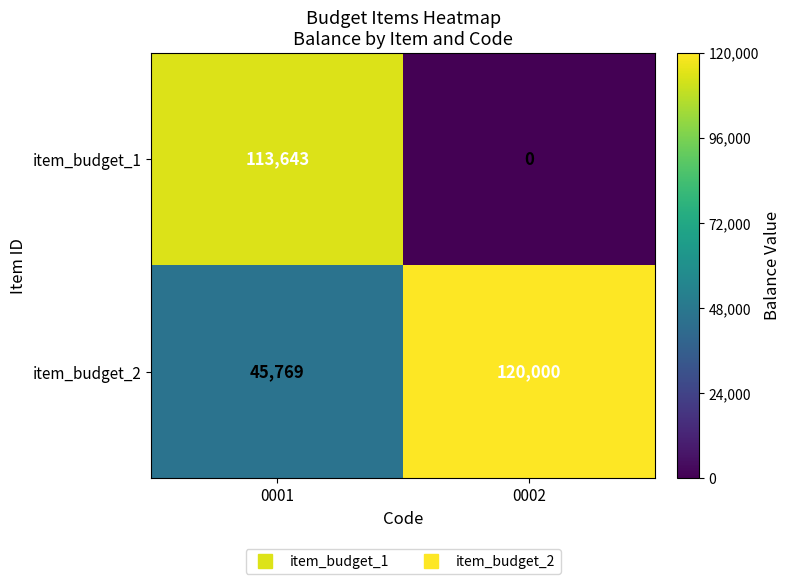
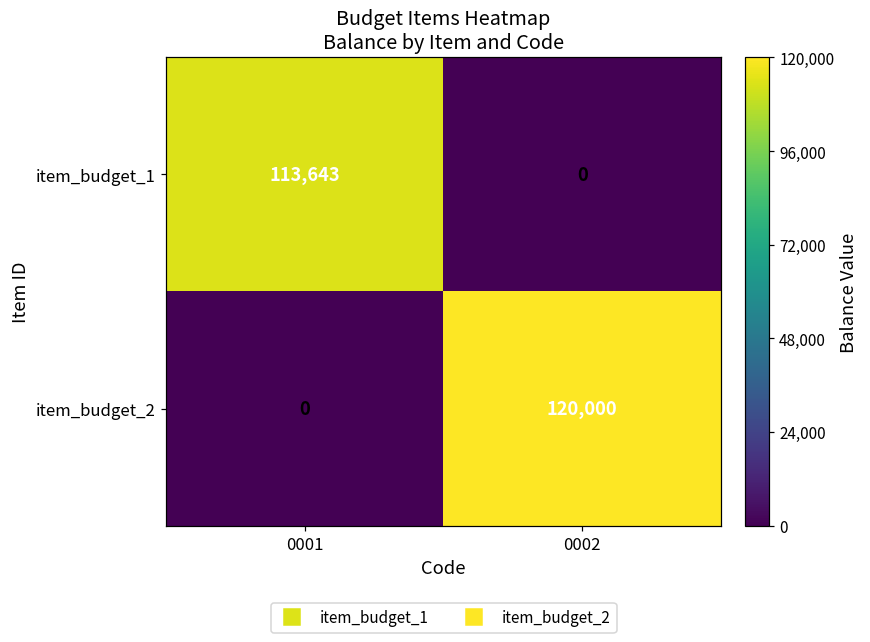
  {
    "item_budget_1": {
      "0001": "113,643",
      "0002": "0"
    },
    "item_budget_2": {
-     "0001": "45,769",
+     "0001": "0",
      "0002": "120,000"
    }
  }
